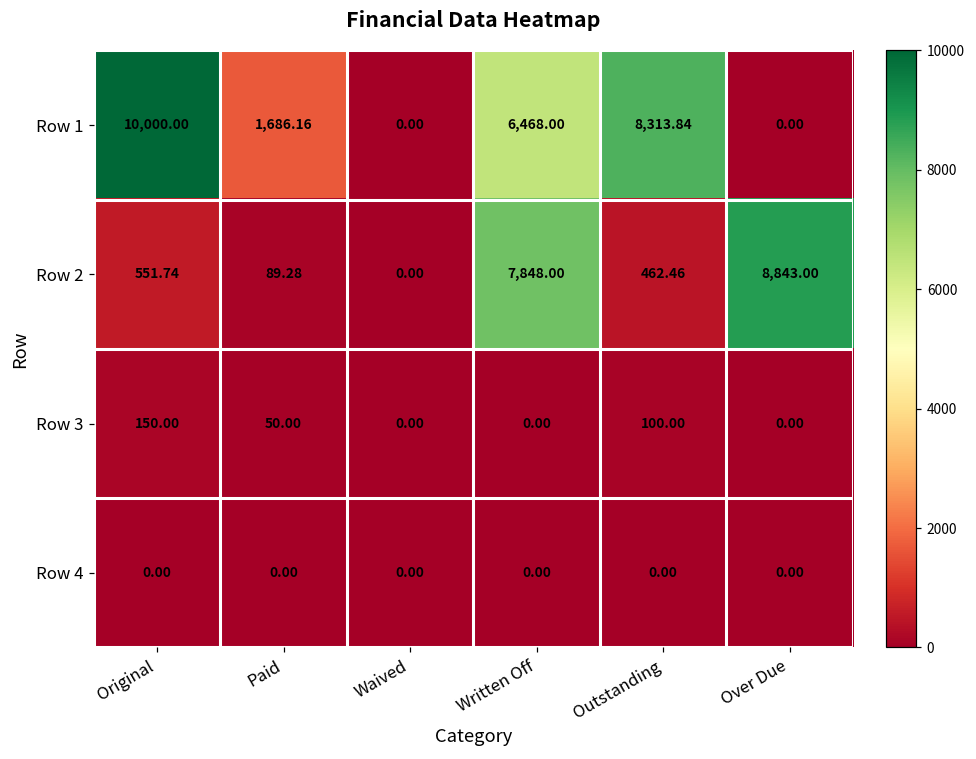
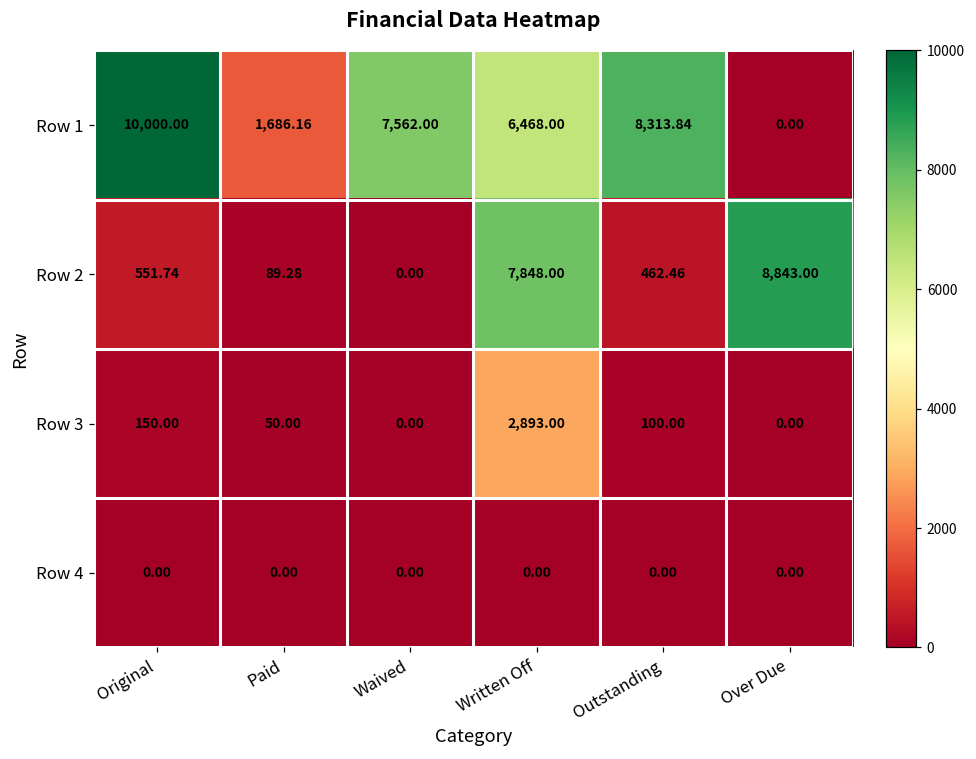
  {
    "Row 1": {
      "Original": "10,000.00",
      "Paid": "1,686.16",
-     "Waived": "0.00",
+     "Waived": "7,562.00",
      "Written Off": "6,468.00",
      "Outstanding": "8,313.84",
      "Over Due": "0.00"
    },
    "Row 2": {
      "Original": "551.74",
      "Paid": "89.28",
      "Waived": "0.00",
      "Written Off": "7,848.00",
      "Outstanding": "462.46",
      "Over Due": "8,843.00"
    },
    "Row 3": {
      "Original": "150.00",
      "Paid": "50.00",
      "Waived": "0.00",
-     "Written Off": "0.00",
+     "Written Off": "2,893.00",
      "Outstanding": "100.00",
      "Over Due": "0.00"
    },
    "Row 4": {
      "Original": "0.00",
      "Paid": "0.00",
      "Waived": "0.00",
      "Written Off": "0.00",
      "Outstanding": "0.00",
      "Over Due": "0.00"
    }
  }
